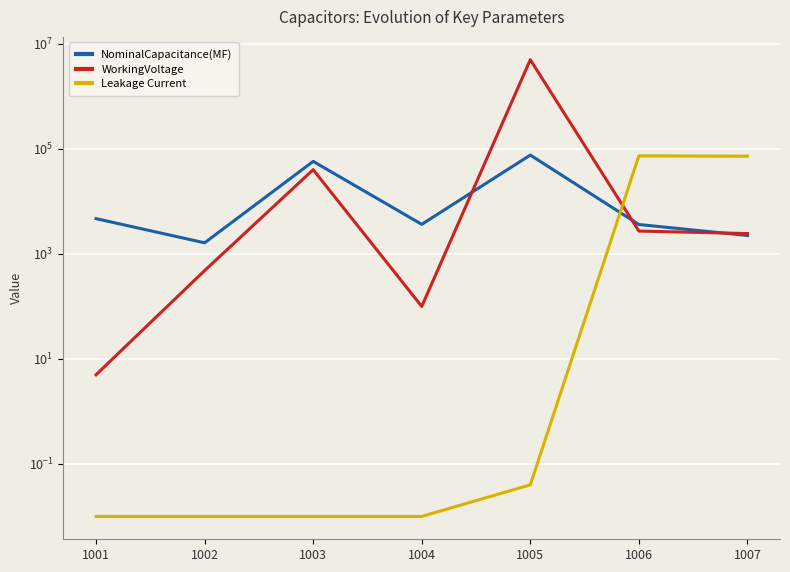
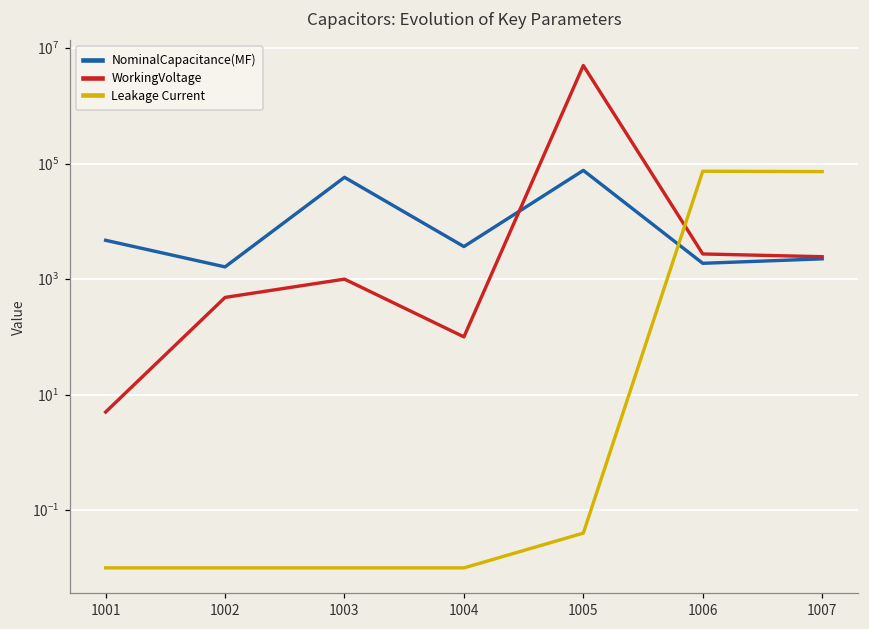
  {
    "NominalCapacitance(MF)": {
      "1001": 5000,
      "1002": 1600,
      "1003": 60000,
      "1004": 4000,
      "1005": 80000,
-     "1006": 4000
+     "1006": 1900
    },
    "WorkingVoltage": {
      "1001": 5,
      "1002": 500,
-     "1003": 40000,
+     "1003": 1000,
      "1004": 100,
      "1005": 5000000,
      "1006": 3000
    },
    "Leakage Current": {
      "1001": 0.010,
      "1002": 0.010,
      "1003": 0.010,
      "1004": 0.010,
      "1005": 0.04,
      "1006": 70000,
      "1007": 70000
    }
  }
